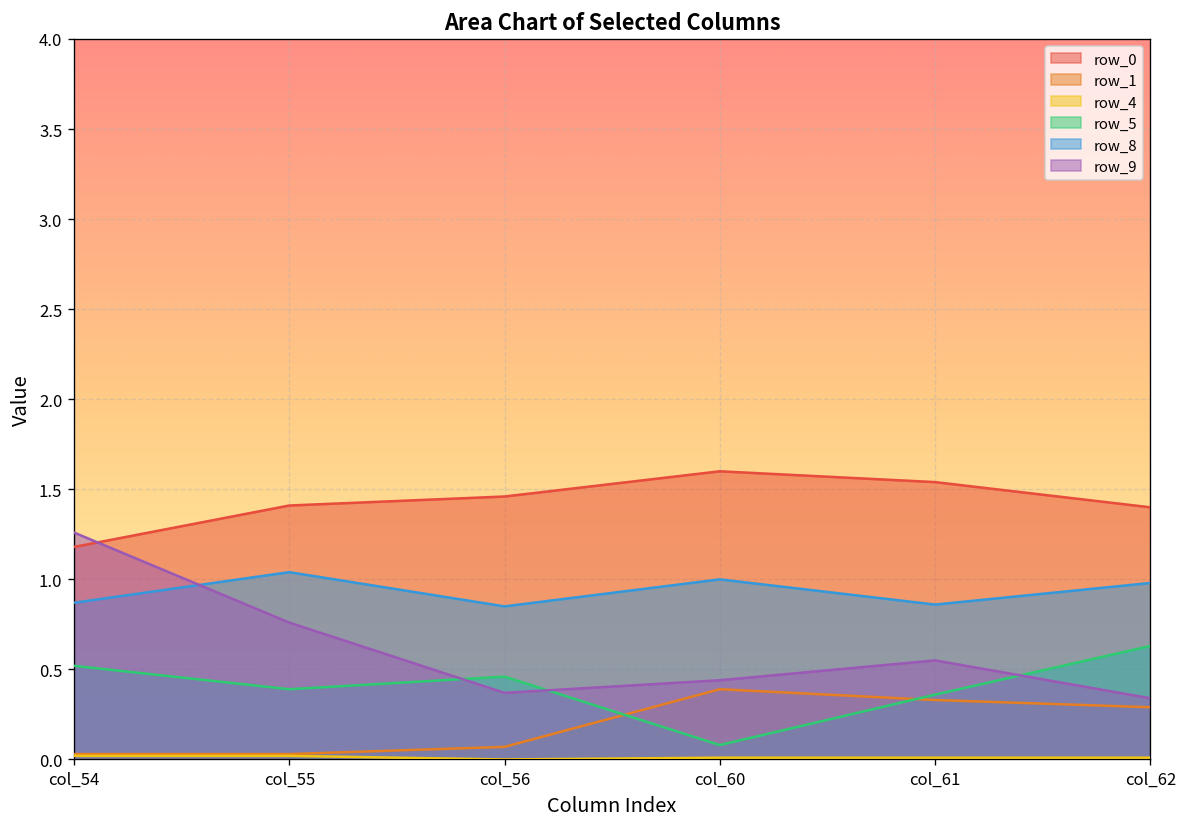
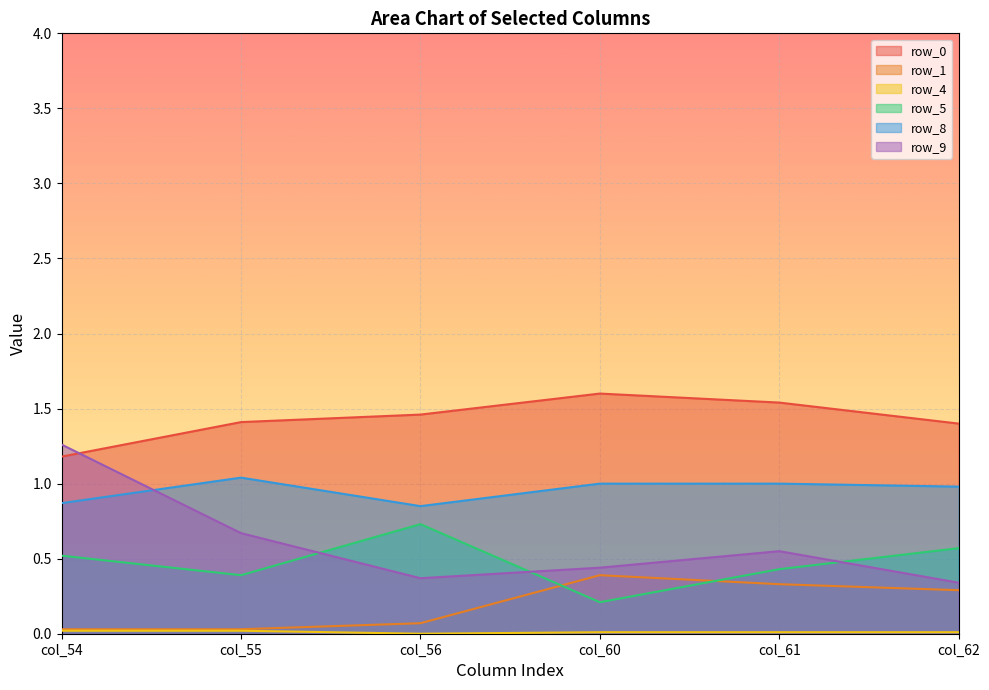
  {
    "row_5": {
      "col_54": 0.52,
      "col_55": 0.39,
-     "col_56": 0.46,
-     "col_60": 0.08,
-     "col_61": 0.36,
-     "col_62": 0.63
+     "col_56": 0.73,
+     "col_60": 0.21,
+     "col_61": 0.43,
+     "col_62": 0.57
    },
    "row_8": {
      "col_54": 0.87,
      "col_55": 1.04,
      "col_56": 0.85,
      "col_60": 1.00,
-     "col_61": 0.86,
+     "col_61": 1.00,
      "col_62": 0.98
    },
    "row_9": {
      "col_54": 1.26,
-     "col_55": 0.76,
+     "col_55": 0.67,
      "col_56": 0.37,
      "col_60": 0.44,
      "col_61": 0.55,
      "col_62": 0.34
    }
  }
